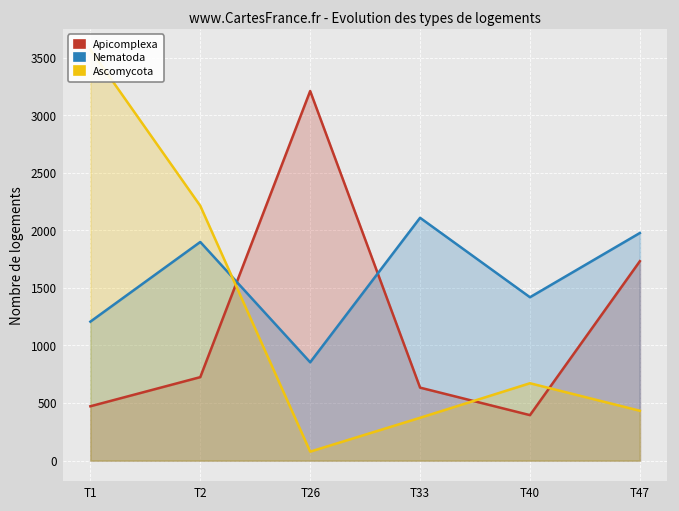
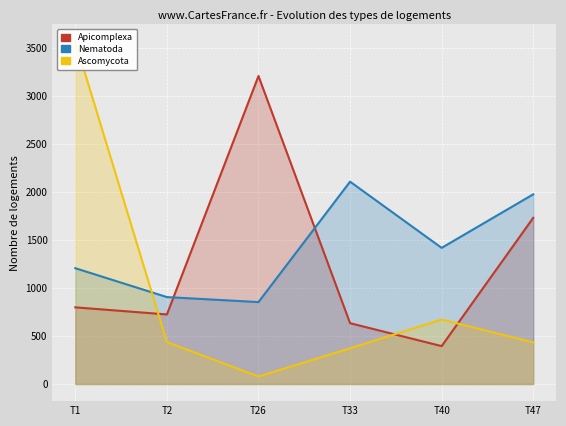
  {
    "Apicomplexa": {
-     "T1": 500,
+     "T1": 800,
      "T2": 700,
      "T26": 3200,
      "T33": 600,
      "T40": 400,
      "T47": 1700
    },
    "Nematoda": {
      "T1": 1200,
-     "T2": 1900,
+     "T2": 900,
      "T26": 900,
      "T33": 2100,
      "T40": 1400,
      "T47": 2000
    },
    "Ascomycota": {
-     "T2": 2200,
+     "T2": 400,
      "T26": 100,
      "T33": 400,
      "T40": 700,
      "T47": 400
    }
  }
